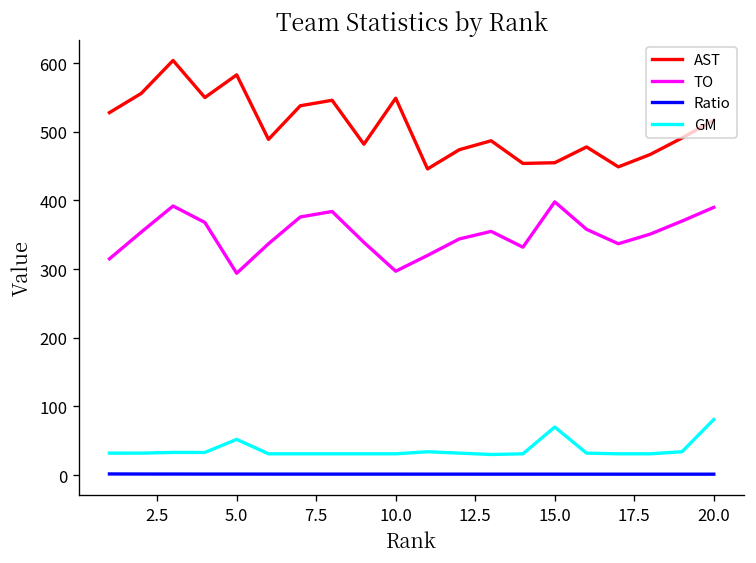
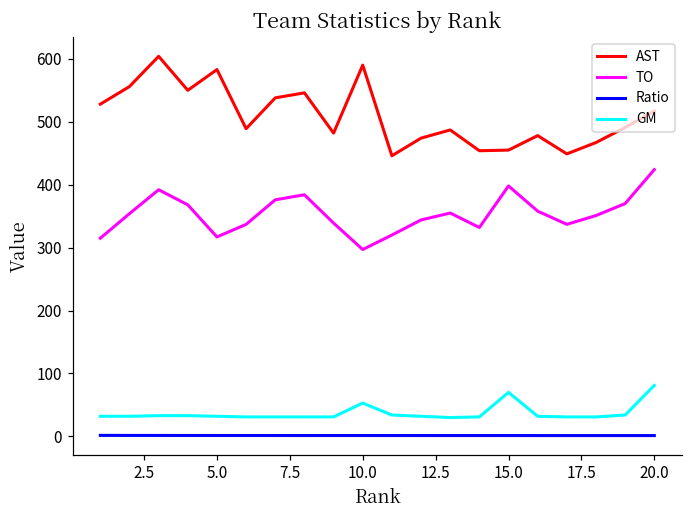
  {
    "AST": {
      "5.0": 580,
-     "10.0": 550,
+     "10.0": 590,
      "15.0": 460
    },
    "TO": {
-     "5.0": 290,
+     "5.0": 320,
      "10.0": 300,
      "15.0": 400,
-     "20.0": 390
+     "20.0": 420
    },
    "Ratio": {
      "5.0": 0,
      "10.0": 0,
      "15.0": 0,
      "20.0": 0
    },
    "GM": {
-     "5.0": 50,
-     "10.0": 30,
+     "5.0": 30,
+     "10.0": 50,
      "15.0": 70,
      "20.0": 80
    }
  }
